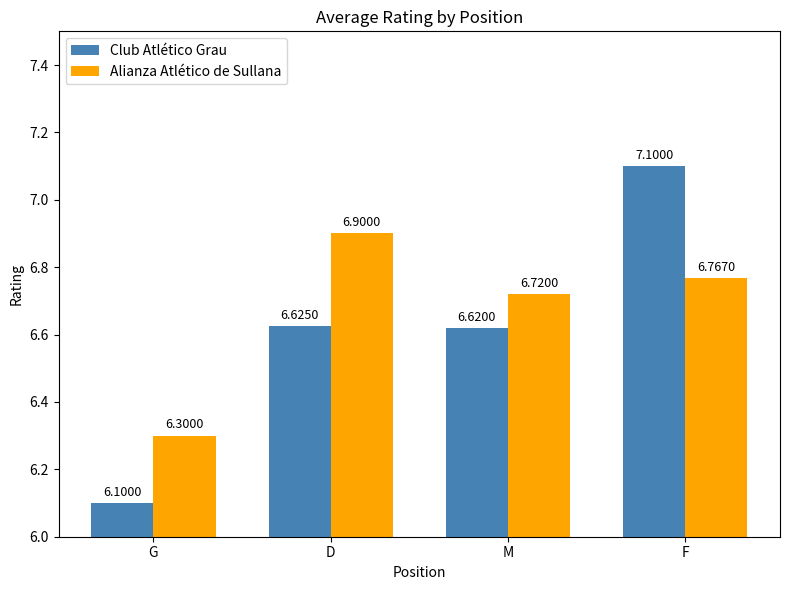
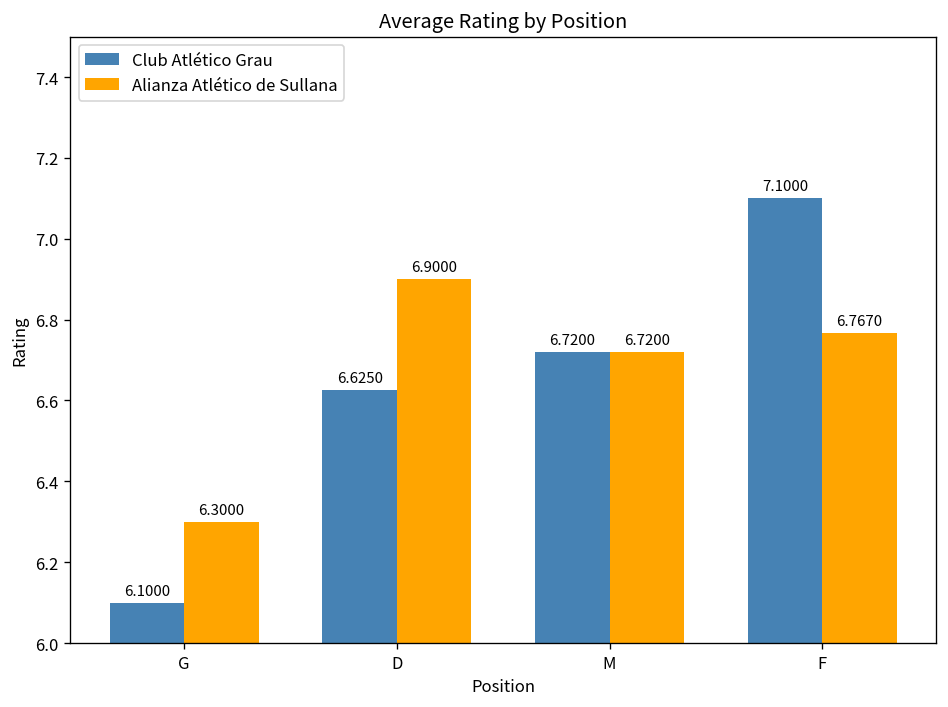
  {
    "Club Atlético Grau": {
      "G": 6.1000,
      "D": 6.6250,
-     "M": 6.6200,
+     "M": 6.7200,
      "F": 7.1000
    },
    "Alianza Atlético de Sullana": {
      "G": 6.3000,
      "D": 6.9000,
      "M": 6.7200,
      "F": 6.7670
    }
  }
